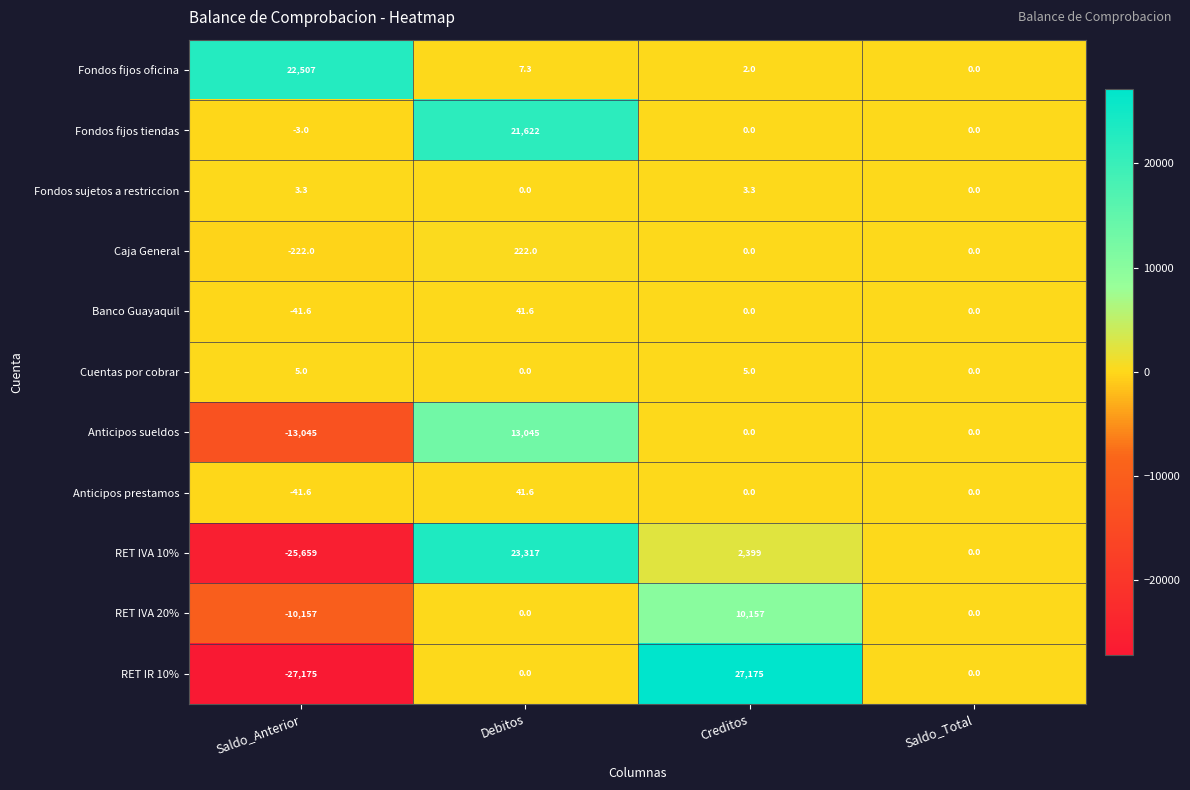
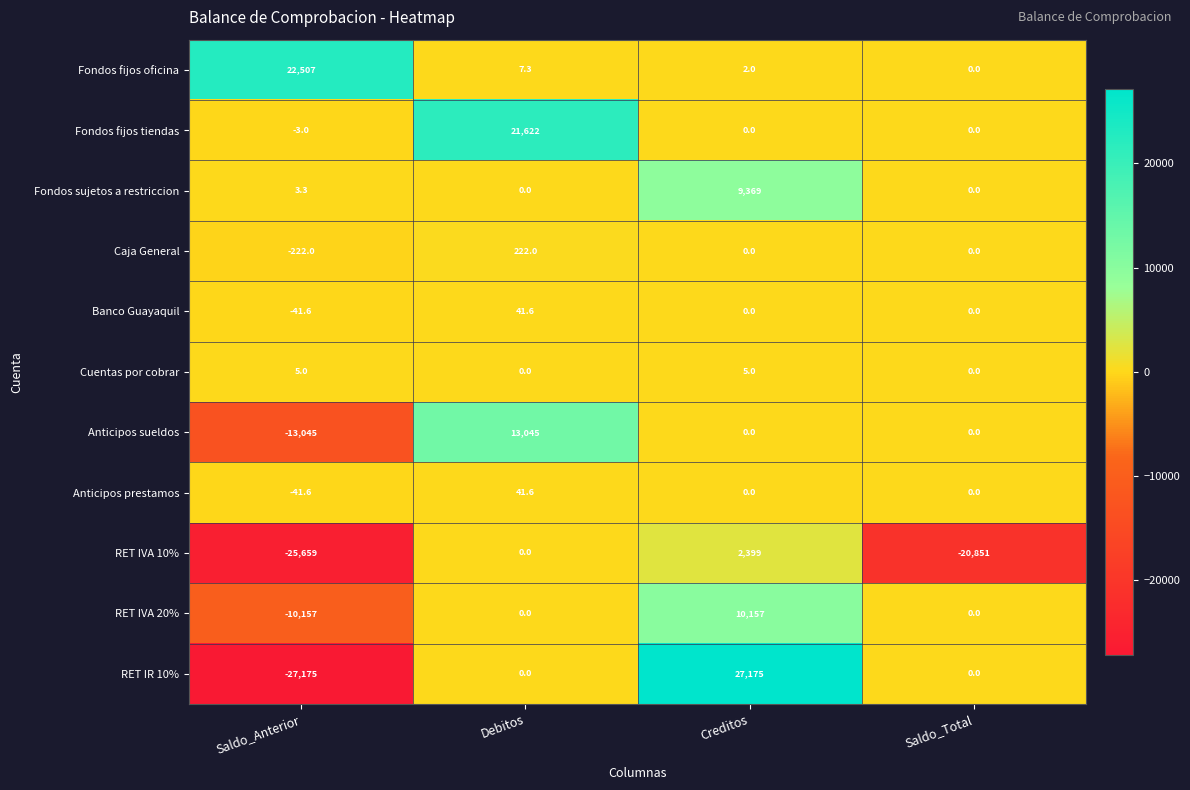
  {
    "Fondos fijos oficina": {
      "Saldo_Anterior": "22,507",
      "Debitos": "7.3",
      "Creditos": "2.0",
      "Saldo_Total": "0.0"
    },
    "Fondos fijos tiendas": {
      "Saldo_Anterior": "-3.0",
      "Debitos": "21,622",
      "Creditos": "0.0",
      "Saldo_Total": "0.0"
    },
    "Fondos sujetos a restriccion": {
      "Saldo_Anterior": "3.3",
      "Debitos": "0.0",
-     "Creditos": "3.3",
+     "Creditos": "9,369",
      "Saldo_Total": "0.0"
    },
    "Caja General": {
      "Saldo_Anterior": "-222.0",
      "Debitos": "222.0",
      "Creditos": "0.0",
      "Saldo_Total": "0.0"
    },
    "Banco Guayaquil": {
      "Saldo_Anterior": "-41.6",
      "Debitos": "41.6",
      "Creditos": "0.0",
      "Saldo_Total": "0.0"
    },
    "Cuentas por cobrar": {
      "Saldo_Anterior": "5.0",
      "Debitos": "0.0",
      "Creditos": "5.0",
      "Saldo_Total": "0.0"
    },
    "Anticipos sueldos": {
      "Saldo_Anterior": "-13,045",
      "Debitos": "13,045",
      "Creditos": "0.0",
      "Saldo_Total": "0.0"
    },
    "Anticipos prestamos": {
      "Saldo_Anterior": "-41.6",
      "Debitos": "41.6",
      "Creditos": "0.0",
      "Saldo_Total": "0.0"
    },
    "RET IVA 10%": {
      "Saldo_Anterior": "-25,659",
-     "Debitos": "23,317",
+     "Debitos": "0.0",
      "Creditos": "2,399",
-     "Saldo_Total": "0.0"
+     "Saldo_Total": "-20,851"
    },
    "RET IVA 20%": {
      "Saldo_Anterior": "-10,157",
      "Debitos": "0.0",
      "Creditos": "10,157",
      "Saldo_Total": "0.0"
    },
    "RET IR 10%": {
      "Saldo_Anterior": "-27,175",
      "Debitos": "0.0",
      "Creditos": "27,175",
      "Saldo_Total": "0.0"
    }
  }
